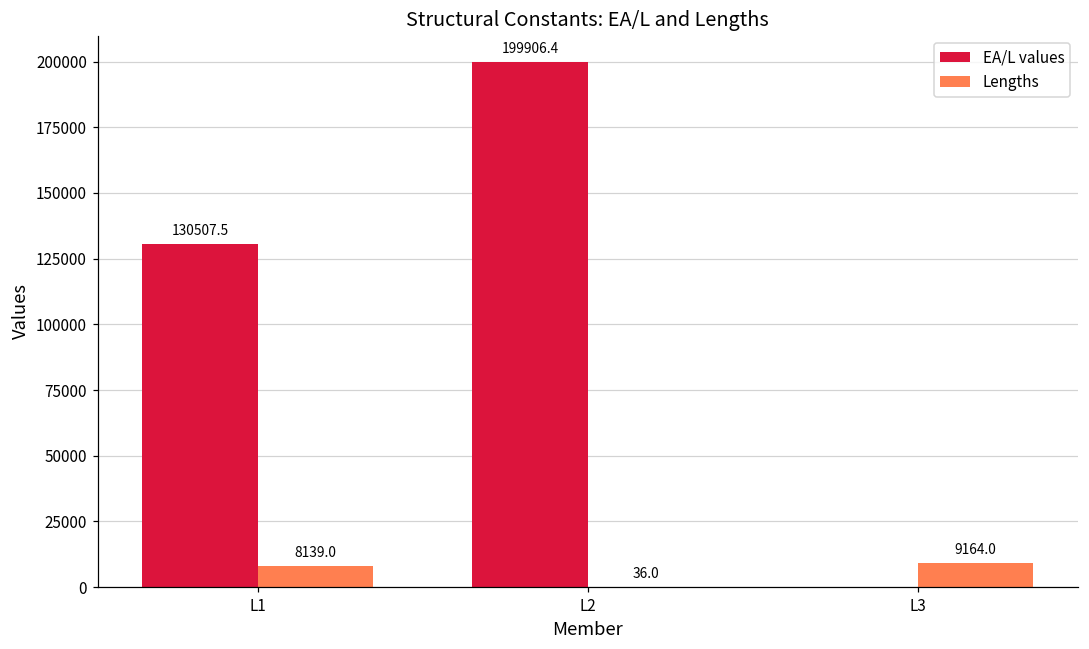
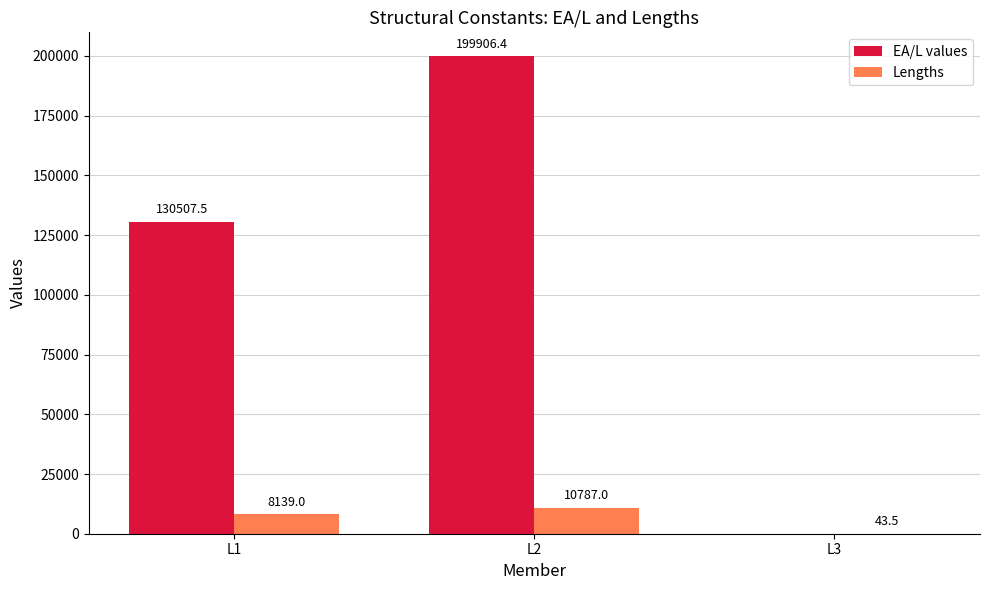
  {
    "EA/L values": {
      "L1": 130507.5,
      "L2": 199906.4
    },
    "Lengths": {
      "L1": 8139.0,
-     "L2": 36.0,
-     "L3": 9164.0
+     "L2": 10787.0,
+     "L3": 43.5
    }
  }
